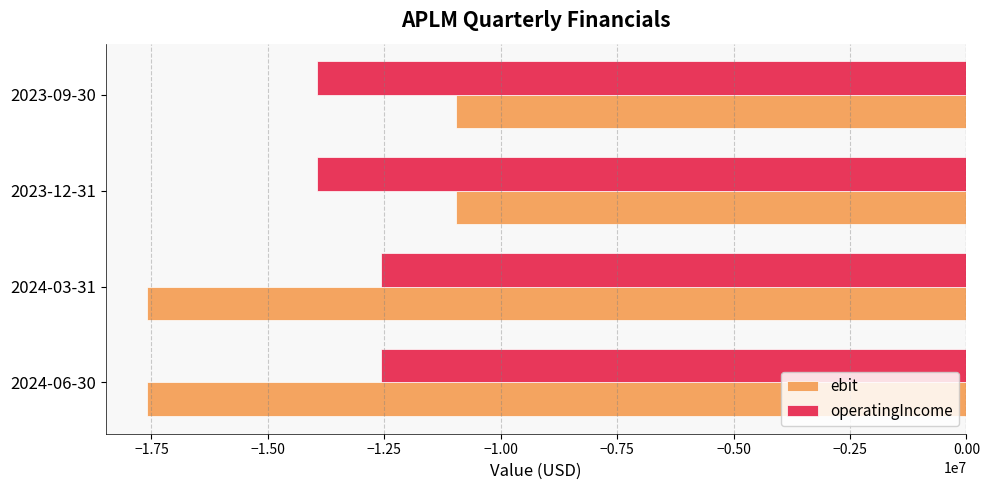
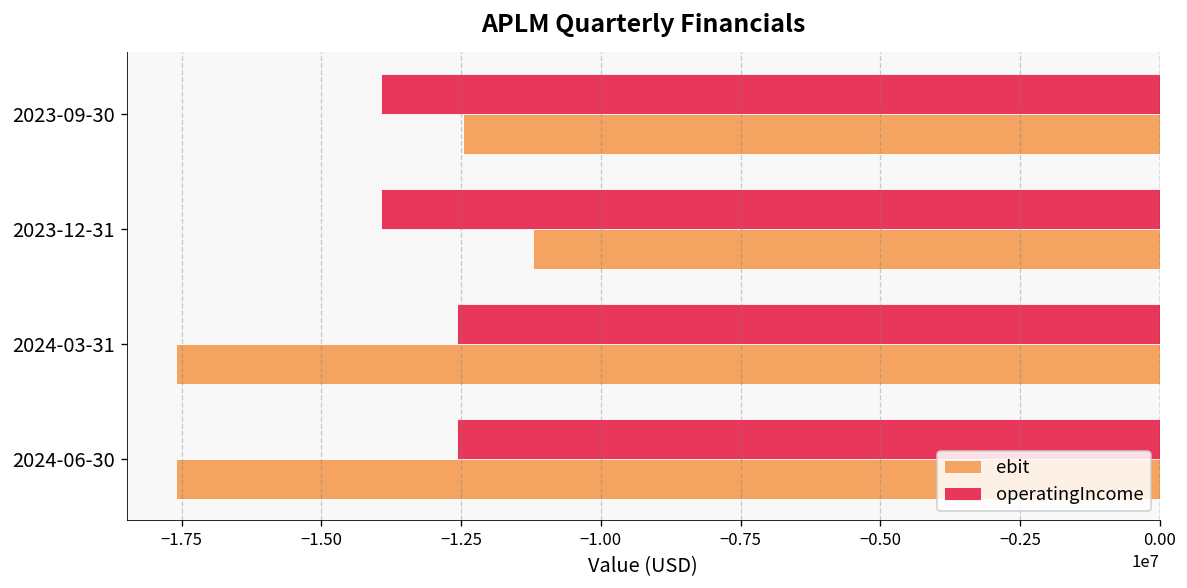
  {
    "ebit": {
-     "2023-09-30": -11000000,
-     "2023-12-31": -11000000,
+     "2023-09-30": -12500000,
+     "2023-12-31": -11200000,
      "2024-03-31": -17600000,
      "2024-06-30": -17600000
    },
    "operatingIncome": {
      "2023-09-30": -13900000,
      "2023-12-31": -13900000,
      "2024-03-31": -12600000,
      "2024-06-30": -12600000
    }
  }
